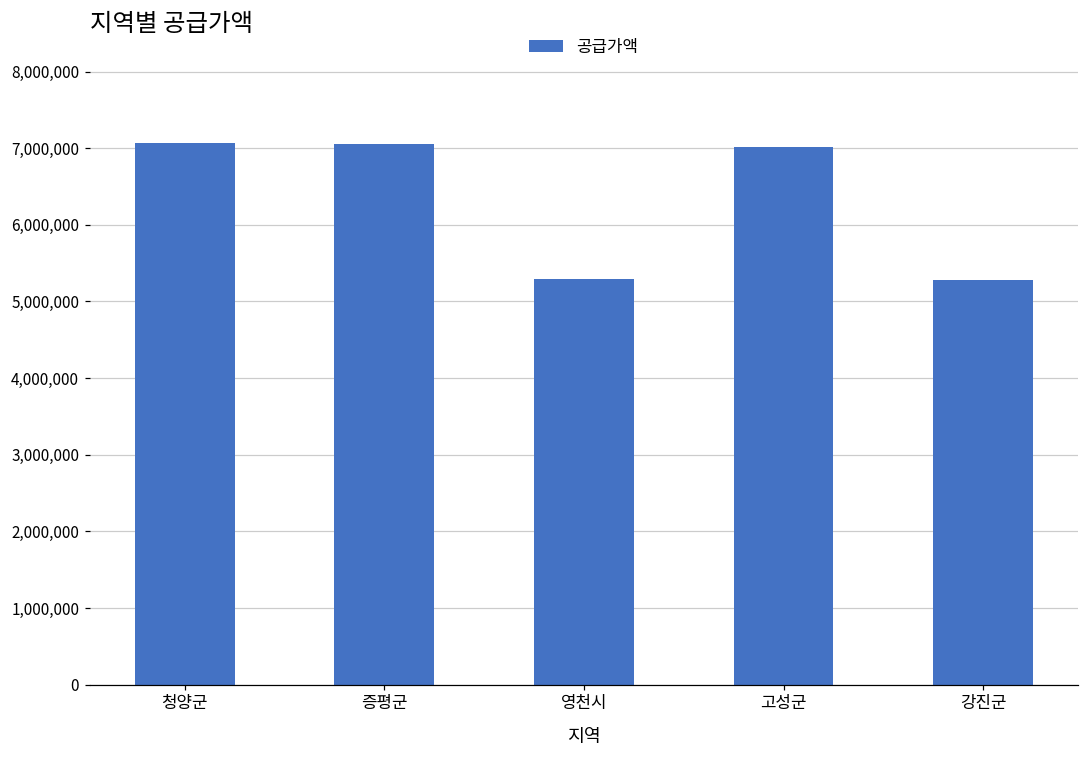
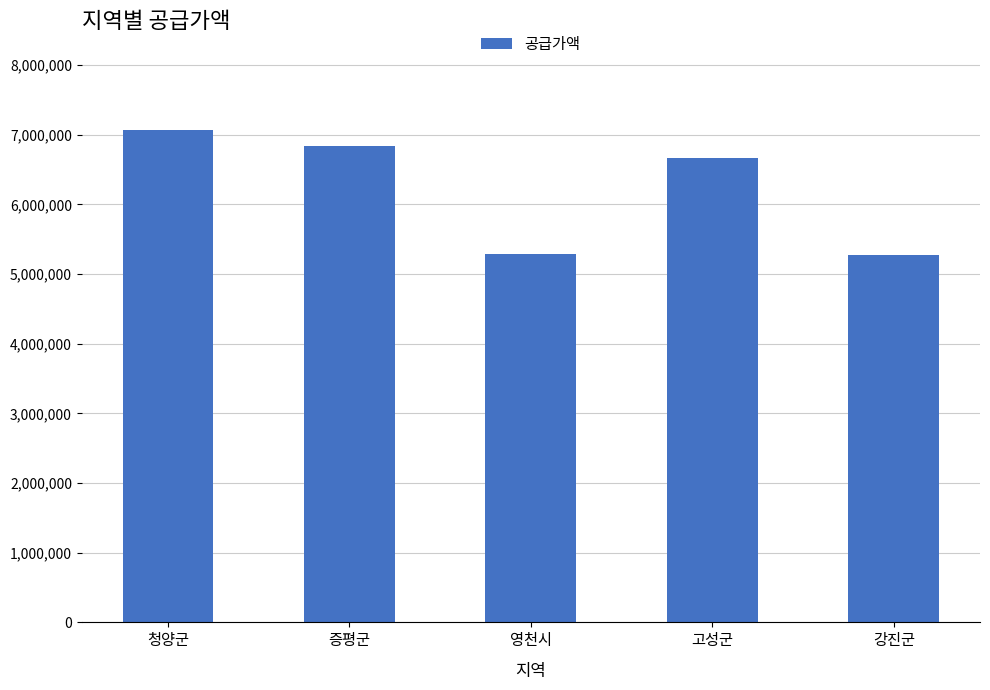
  {
    "청양군": "7,100,000",
-   "증평군": "7,100,000",
+   "증평군": "6,800,000",
    "영천시": "5,300,000",
-   "고성군": "7,000,000",
+   "고성군": "6,700,000",
    "강진군": "5,300,000"
  }
